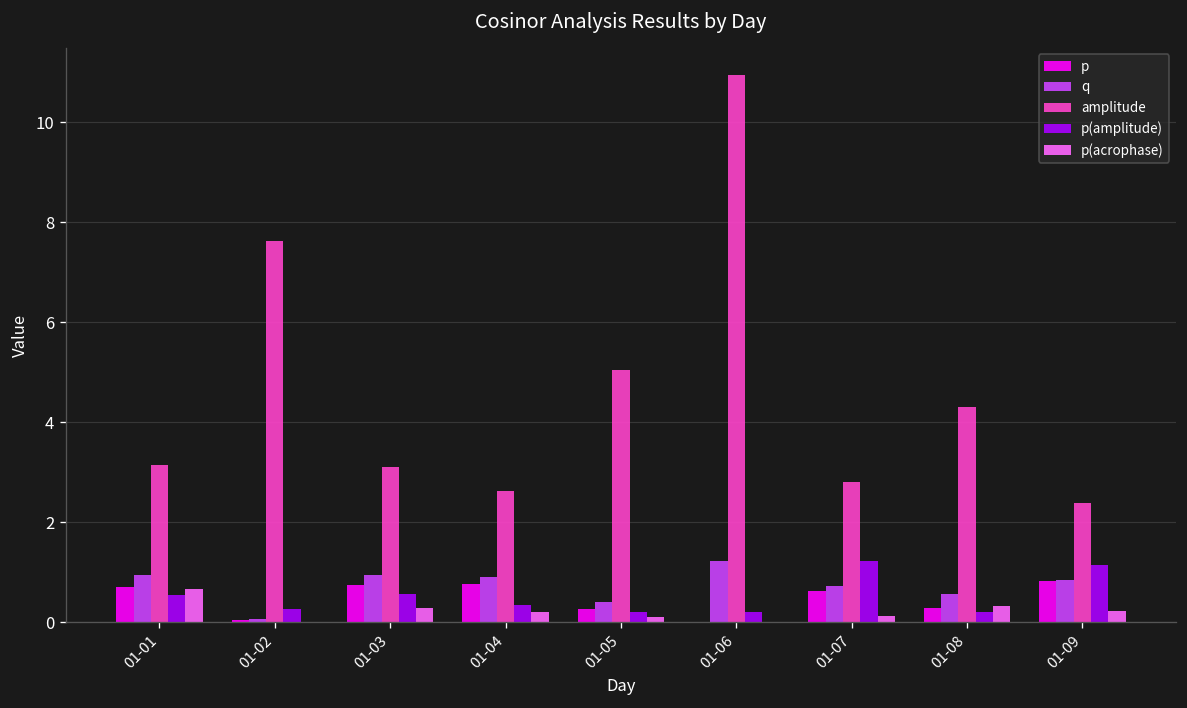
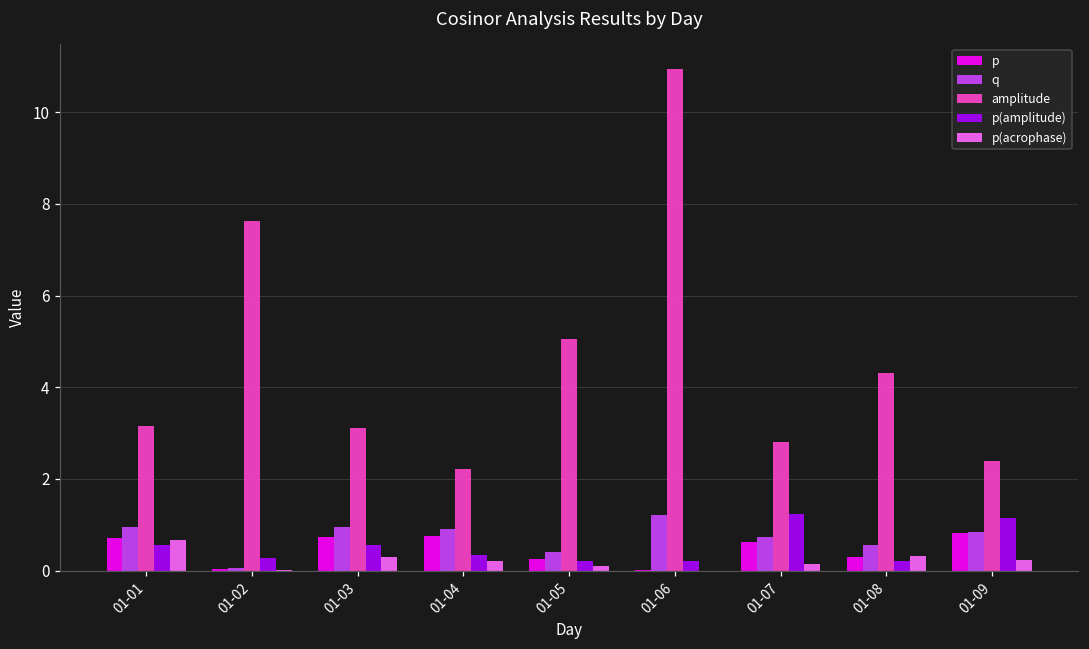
  {
    "p": {
      "01-01": 0.7,
      "01-03": 0.7,
      "01-04": 0.8,
      "01-05": 0.3,
      "01-07": 0.6,
      "01-08": 0.3,
      "01-09": 0.8
    },
    "q": {
      "01-01": 0.9,
      "01-02": 0.1,
      "01-03": 0.9,
      "01-04": 0.9,
      "01-05": 0.4,
      "01-06": 1.2,
      "01-07": 0.7,
      "01-08": 0.6,
      "01-09": 0.8
    },
    "amplitude": {
      "01-01": 3.2,
      "01-02": 7.6,
      "01-03": 3.1,
-     "01-04": 2.6,
+     "01-04": 2.2,
      "01-05": 5.1,
      "01-06": 10.9,
      "01-07": 2.8,
      "01-08": 4.3,
      "01-09": 2.4
    },
    "p(amplitude)": {
      "01-01": 0.6,
      "01-02": 0.3,
      "01-03": 0.6,
      "01-04": 0.3,
      "01-05": 0.2,
      "01-06": 0.2,
      "01-07": 1.2,
      "01-08": 0.2,
      "01-09": 1.1
    },
    "p(acrophase)": {
      "01-01": 0.7,
      "01-03": 0.3,
      "01-04": 0.2,
      "01-05": 0.1,
      "01-07": 0.1,
      "01-08": 0.3,
      "01-09": 0.2
    }
  }
